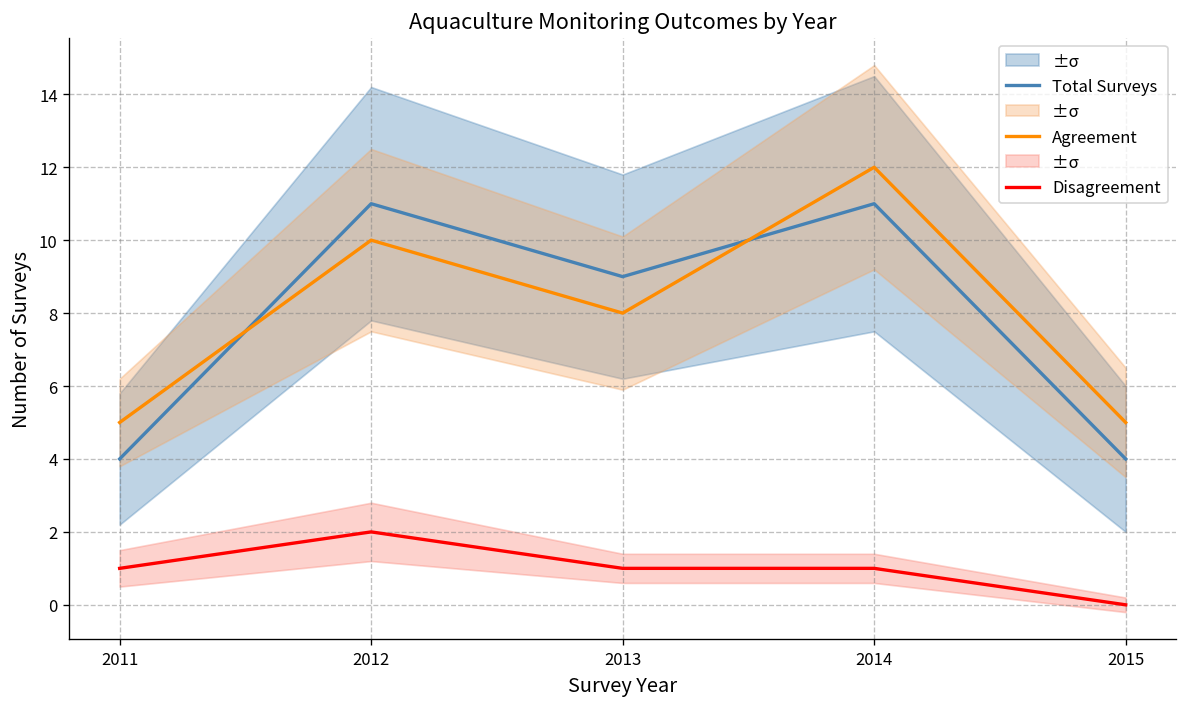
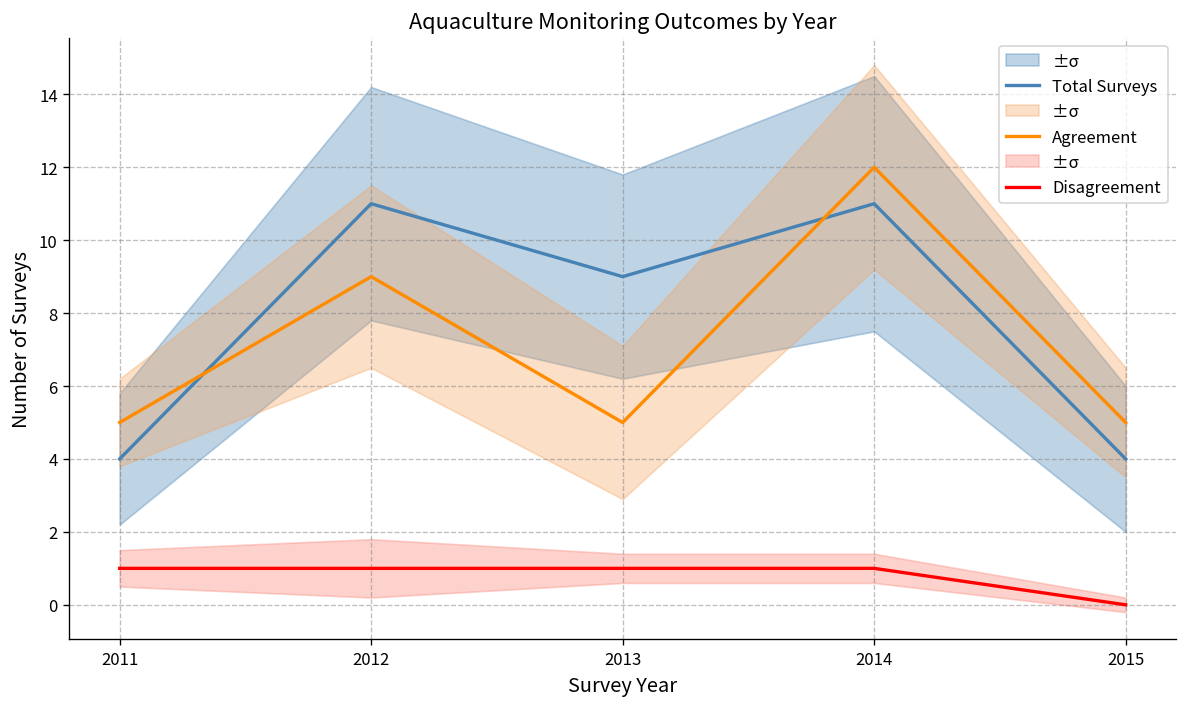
  {
    "Agreement": {
      "2011": 5,
-     "2012": 10,
-     "2013": 8,
+     "2012": 9,
+     "2013": 5,
      "2014": 12,
      "2015": 5
    },
    "Disagreement": {
      "2011": 1,
-     "2012": 2,
+     "2012": 1,
      "2013": 1,
      "2014": 1,
      "2015": 0
    }
  }
